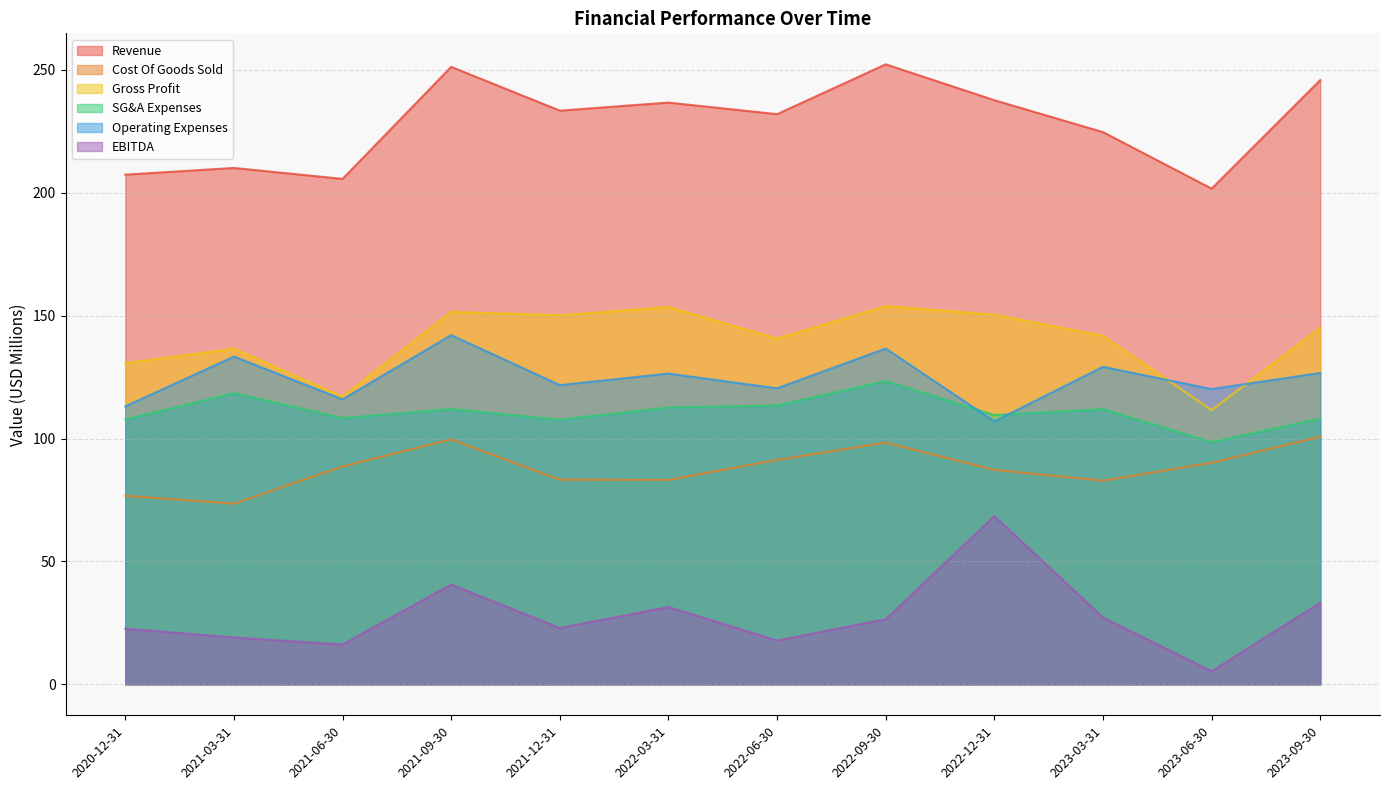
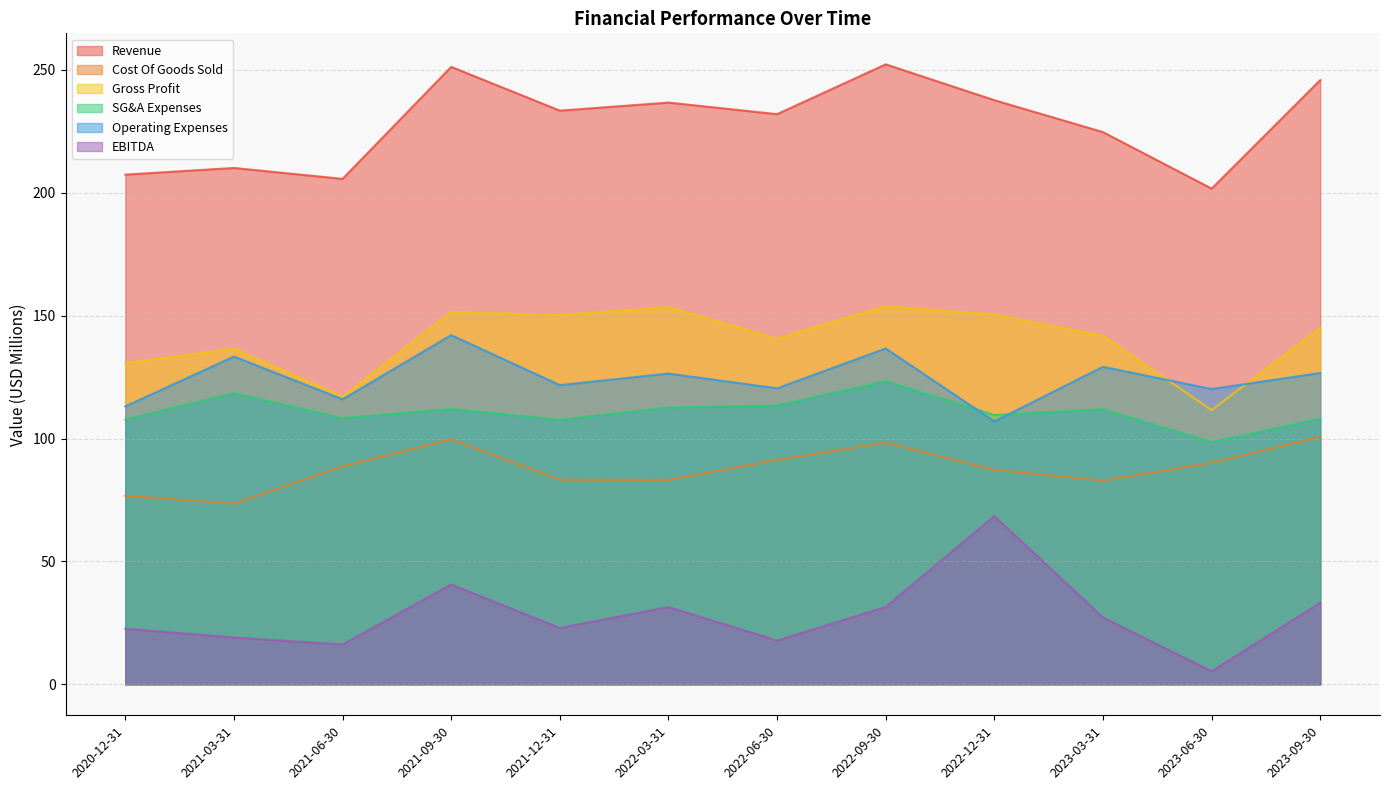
  {
    "SG&A Expenses": {
      "2020-12-31": 108,
      "2021-03-31": 119,
      "2021-06-30": 108,
      "2021-09-30": 112,
      "2021-12-31": 108,
      "2022-03-31": 113,
      "2022-06-30": 113,
      "2022-09-30": 123,
      "2022-12-31": 110,
      "2023-03-31": 112,
      "2023-06-30": 99,
      "2023-09-30": 108
    },
    "Operating Expenses": {
      "2020-12-31": 113,
      "2021-03-31": 133,
      "2021-06-30": 116,
      "2021-09-30": 142,
      "2021-12-31": 122,
      "2022-03-31": 126,
      "2022-06-30": 120,
      "2022-09-30": 137,
      "2022-12-31": 107,
      "2023-03-31": 129,
      "2023-06-30": 120,
      "2023-09-30": 127
    },
    "EBITDA": {
      "2020-12-31": 23,
      "2021-03-31": 19,
      "2021-06-30": 16,
      "2021-09-30": 41,
      "2021-12-31": 23,
      "2022-03-31": 31,
      "2022-06-30": 18,
-     "2022-09-30": 26,
+     "2022-09-30": 31,
      "2022-12-31": 68,
      "2023-03-31": 27,
      "2023-06-30": 5,
      "2023-09-30": 33
    }
  }
